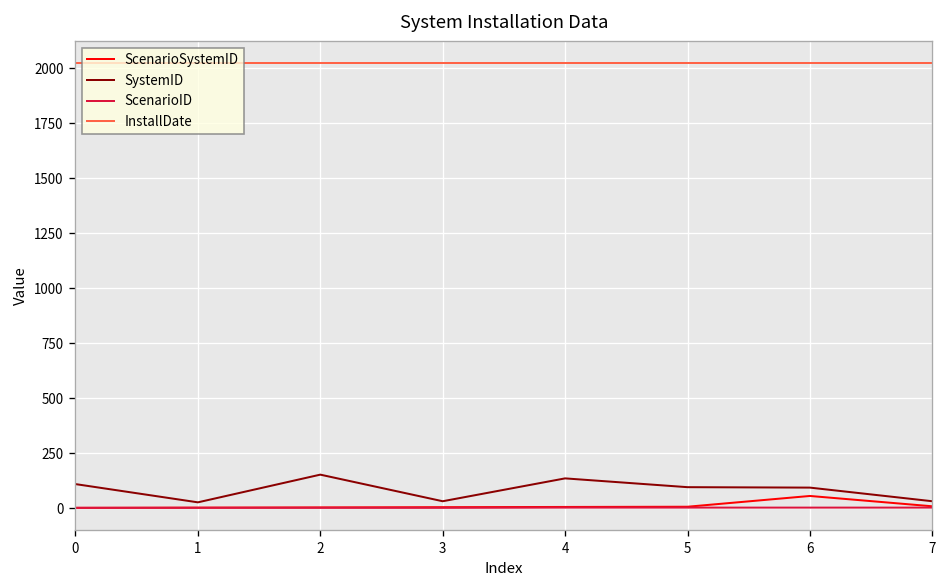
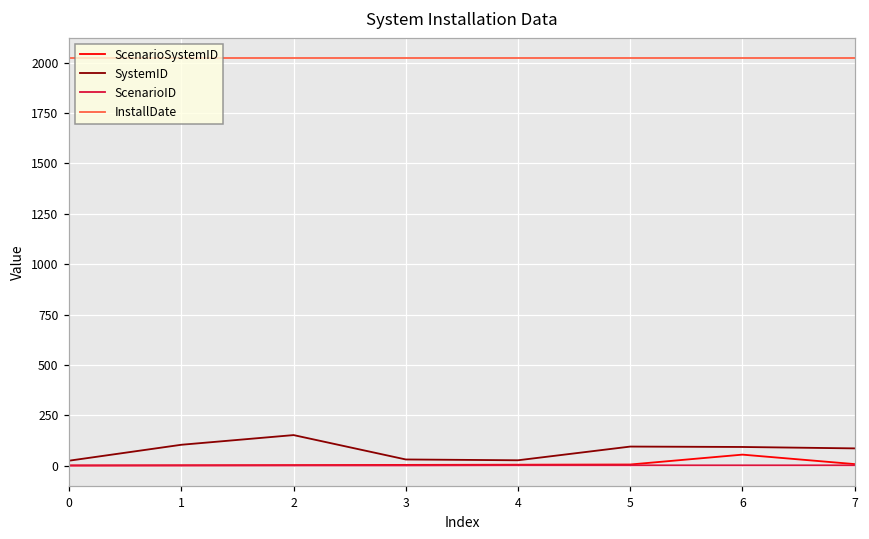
  {
    "ScenarioSystemID": {
      "6": 60
    },
    "SystemID": {
-     "0": 110,
-     "1": 30,
+     "0": 30,
+     "1": 100,
      "2": 150,
      "3": 30,
-     "4": 140,
+     "4": 30,
      "5": 100,
      "6": 90,
-     "7": 30
+     "7": 90
    },
    "ScenarioID": {
      "6": 0
    },
    "InstallDate": {
      "0": 2020,
      "2": 2020,
      "3": 2020,
      "4": 2020,
      "5": 2020,
      "6": 2020,
      "7": 2020
    }
  }
